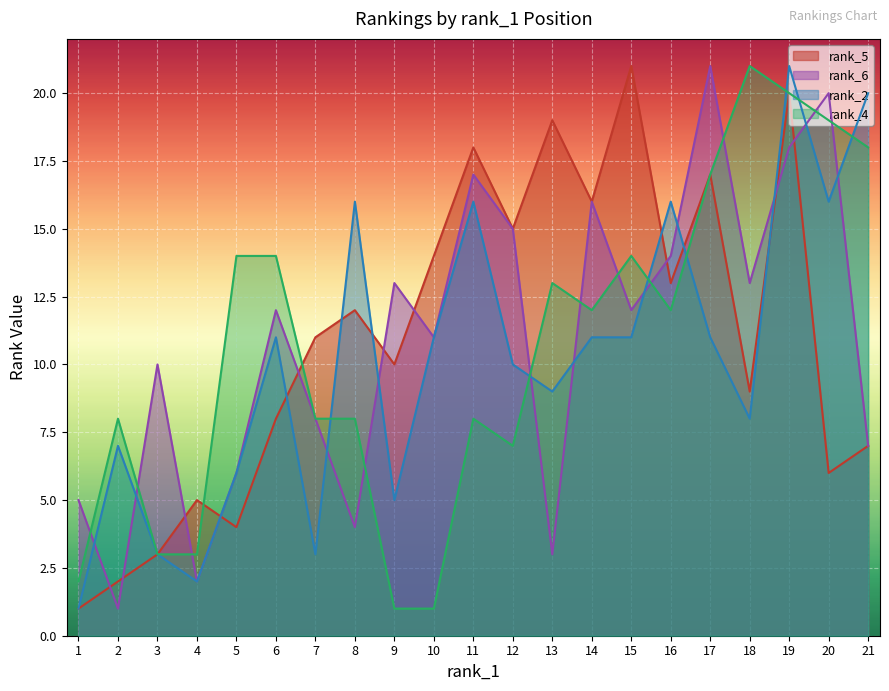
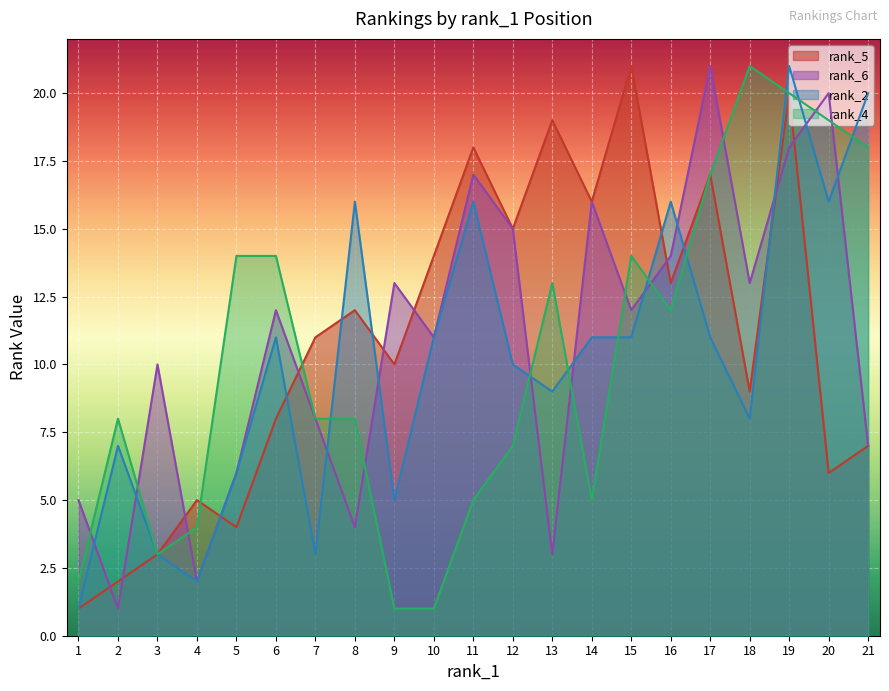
  {
    "rank_5": {
      "2": 2,
      "4": 5,
      "5": 4,
      "6": 8,
      "7": 11,
      "8": 12,
      "9": 10,
      "10": 14,
      "11": 18,
      "13": 19,
      "15": 21,
      "16": 13,
      "18": 9,
      "20": 6
    },
    "rank_6": {
      "1": 5,
      "2": 1,
      "3": 10,
      "6": 12,
      "8": 4,
      "9": 13,
      "11": 17,
      "13": 3,
      "15": 12,
      "16": 14,
      "17": 21,
      "18": 13,
      "19": 18
    },
    "rank_2": {
      "2": 7,
      "6": 11,
      "7": 3,
      "8": 16,
      "9": 5,
      "11": 16,
      "12": 10,
      "13": 9,
      "14": 11,
      "15": 11,
      "16": 16,
      "17": 11,
      "18": 8,
      "20": 16
    },
    "rank_4": {
      "1": 2,
      "2": 8,
-     "4": 3,
+     "4": 4,
      "5": 14,
      "6": 14,
      "8": 8,
      "9": 1,
      "10": 1,
-     "11": 8,
+     "11": 5,
      "12": 7,
      "13": 13,
-     "14": 12,
+     "14": 5,
      "15": 14,
      "16": 12,
      "18": 21,
      "21": 18
    }
  }
